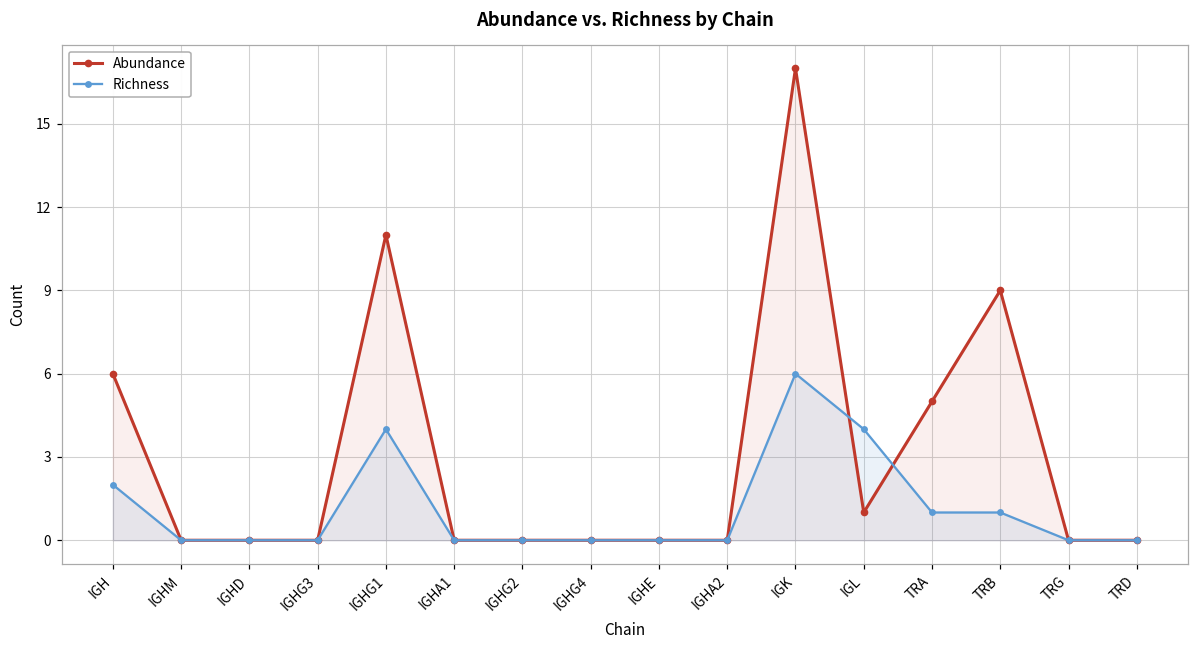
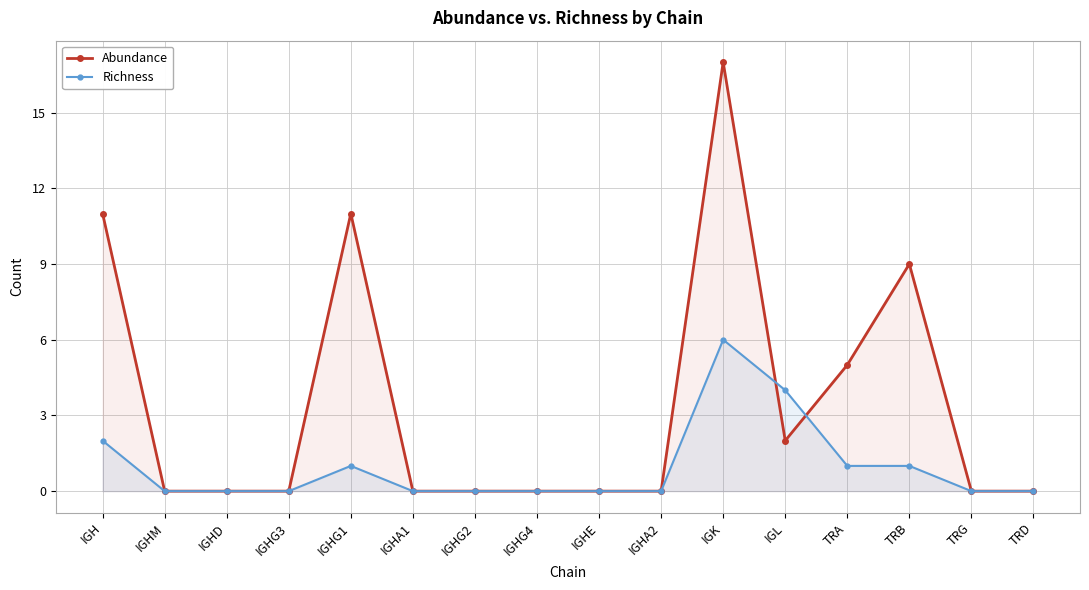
  {
    "Abundance": {
-     "IGH": 6,
+     "IGH": 11,
      "IGHG1": 11,
      "IGK": 17,
-     "IGL": 1,
+     "IGL": 2,
      "TRA": 5,
      "TRB": 9
    },
    "Richness": {
      "IGH": 2,
-     "IGHG1": 4,
+     "IGHG1": 1,
      "IGK": 6,
      "IGL": 4,
      "TRA": 1,
      "TRB": 1
    }
  }
